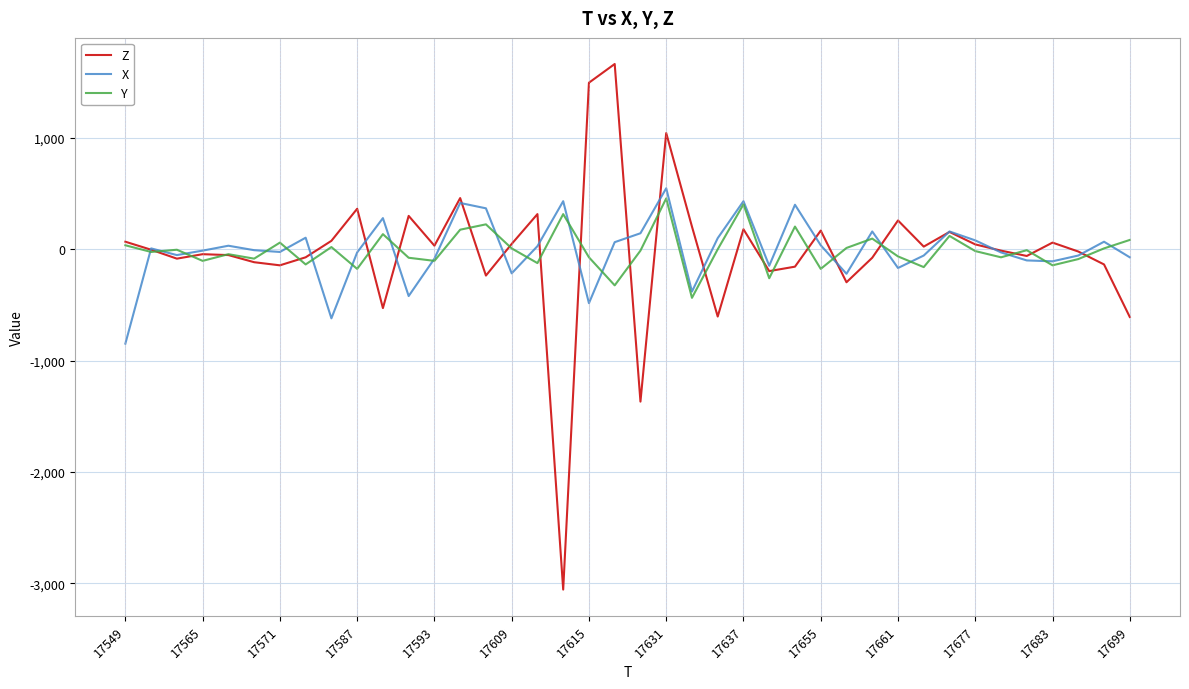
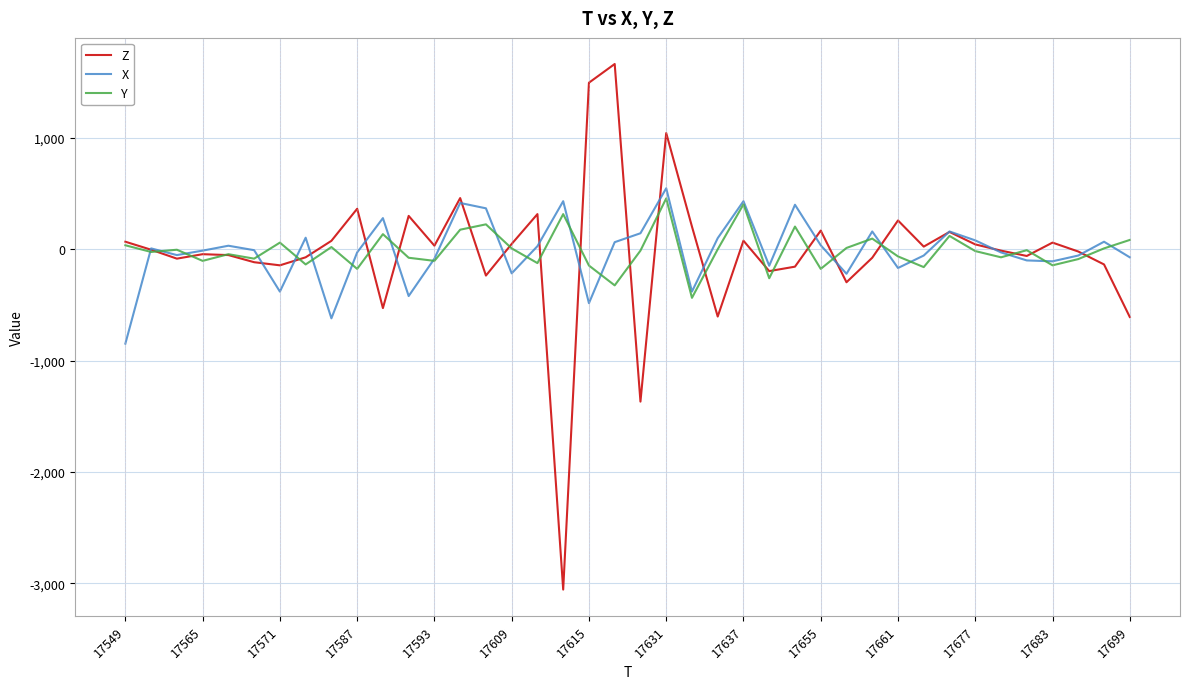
  {
    "Z": {
      "17549": "70",
      "17565": "-40",
      "17571": "-140",
      "17587": "360",
      "17593": "30",
      "17609": "50",
      "17615": "1,500",
      "17631": "1,040",
-     "17637": "180",
+     "17637": "80",
      "17655": "170",
      "17661": "260",
      "17677": "40",
      "17683": "60",
      "17699": "-610"
    },
    "X": {
      "17549": "-850",
      "17565": "-10",
-     "17571": "-20",
+     "17571": "-380",
      "17587": "-30",
      "17609": "-220",
      "17615": "-480",
      "17631": "550",
      "17637": "430",
      "17655": "40",
      "17661": "-170",
      "17677": "80",
      "17683": "-110",
      "17699": "-70"
    },
    "Y": {
      "17549": "40",
      "17565": "-100",
      "17571": "60",
      "17587": "-180",
      "17609": "10",
-     "17615": "-70",
+     "17615": "-150",
      "17631": "460",
      "17637": "400",
      "17655": "-180",
      "17661": "-60",
      "17677": "-20",
      "17683": "-140",
      "17699": "80"
    }
  }
